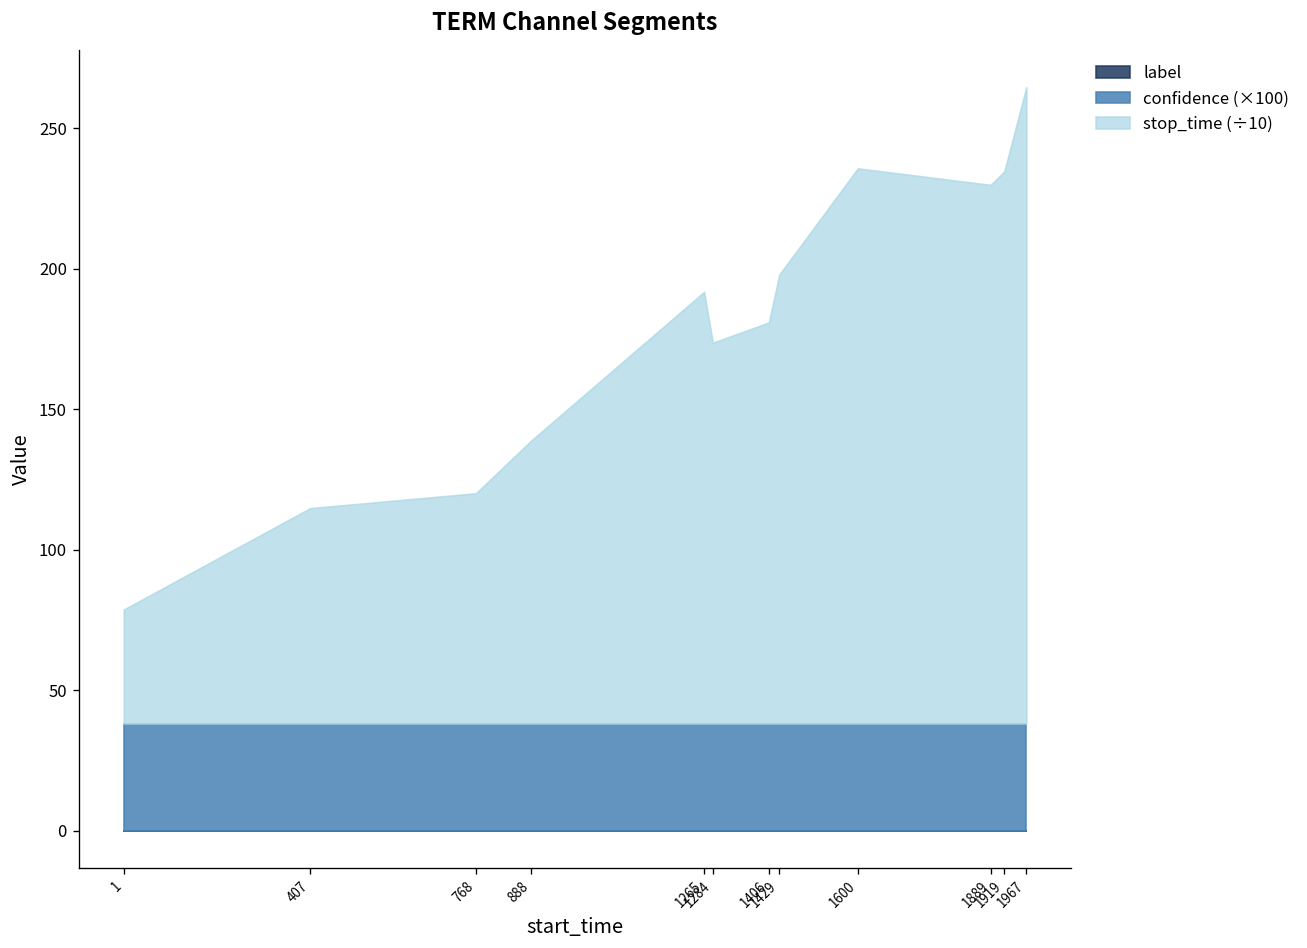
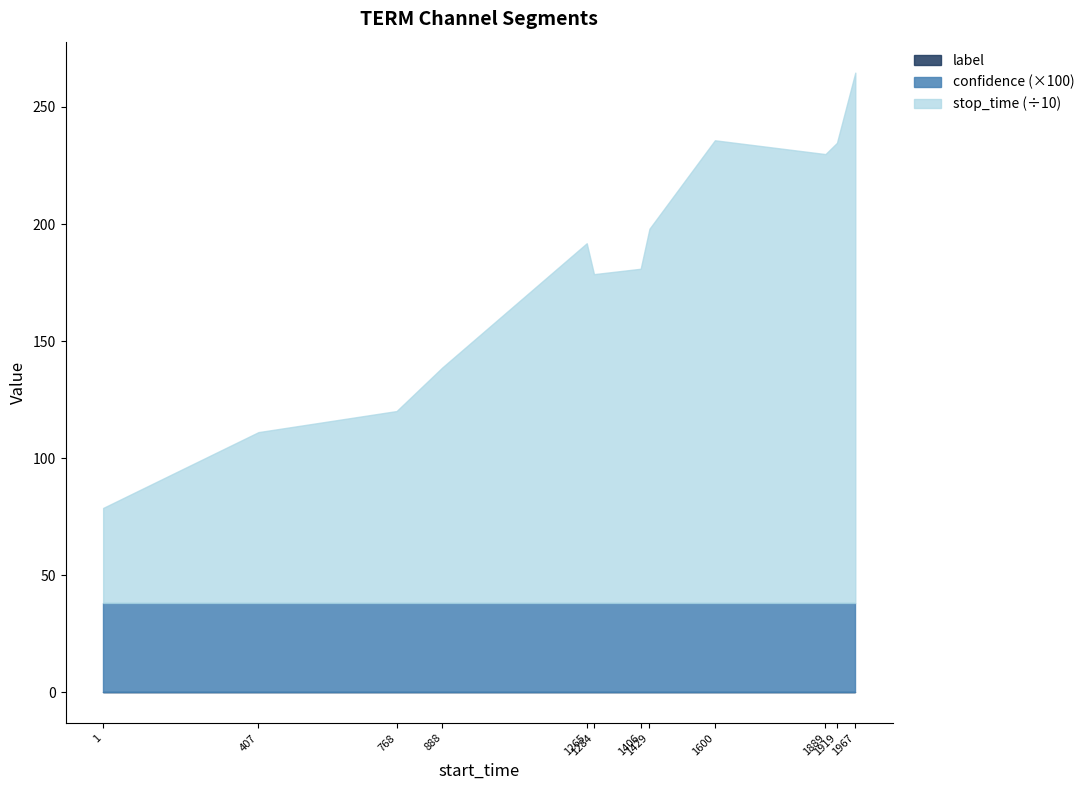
  {
    "label": {
      "1": 0,
      "407": 0,
      "768": 0,
      "888": 0,
      "1265": 0,
      "1284": 0,
      "1406": 0,
      "1429": 0,
      "1600": 0,
      "1889": 0,
      "1919": 0,
      "1967": 0
    },
    "confidence (×100)": {
      "1": 38,
      "407": 38,
      "768": 38,
      "888": 38,
      "1265": 38,
      "1284": 38,
      "1406": 38,
      "1429": 38,
      "1600": 38,
      "1889": 38,
      "1919": 38,
      "1967": 38
    },
    "stop_time (÷10)": {
      "1": 41,
-     "407": 77,
+     "407": 73,
      "768": 82,
      "888": 101,
      "1265": 154,
-     "1284": 136,
+     "1284": 141,
      "1406": 143,
      "1429": 160,
      "1600": 198,
      "1889": 192,
      "1919": 197,
      "1967": 227
    }
  }
